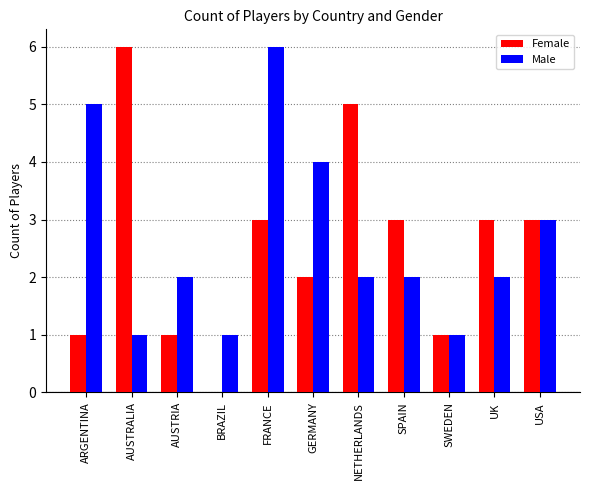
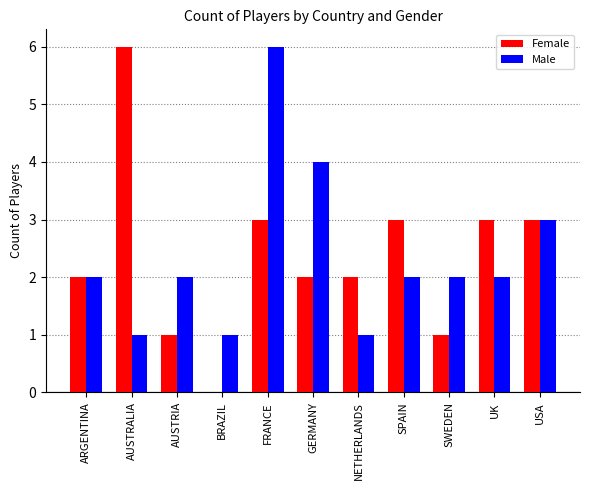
  {
    "Female": {
-     "ARGENTINA": 1,
+     "ARGENTINA": 2,
      "AUSTRALIA": 6,
      "AUSTRIA": 1,
      "BRAZIL": 0,
      "FRANCE": 3,
      "GERMANY": 2,
-     "NETHERLANDS": 5,
+     "NETHERLANDS": 2,
      "SPAIN": 3,
      "SWEDEN": 1,
      "UK": 3,
      "USA": 3
    },
    "Male": {
-     "ARGENTINA": 5,
+     "ARGENTINA": 2,
      "AUSTRALIA": 1,
      "AUSTRIA": 2,
      "BRAZIL": 1,
      "FRANCE": 6,
      "GERMANY": 4,
-     "NETHERLANDS": 2,
+     "NETHERLANDS": 1,
      "SPAIN": 2,
-     "SWEDEN": 1,
+     "SWEDEN": 2,
      "UK": 2,
      "USA": 3
    }
  }
